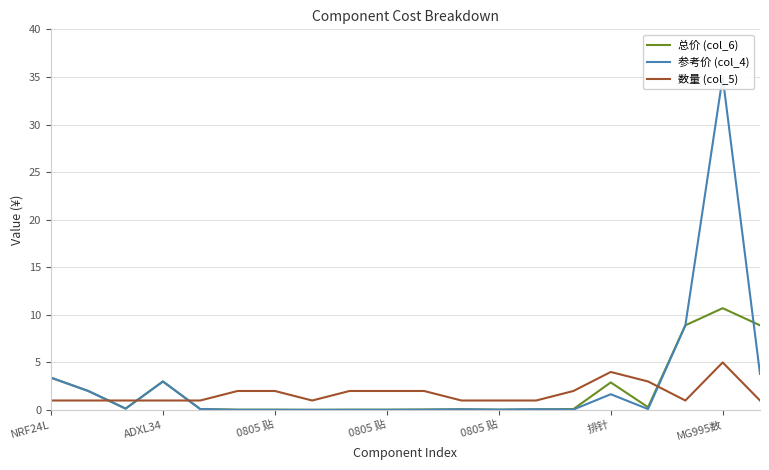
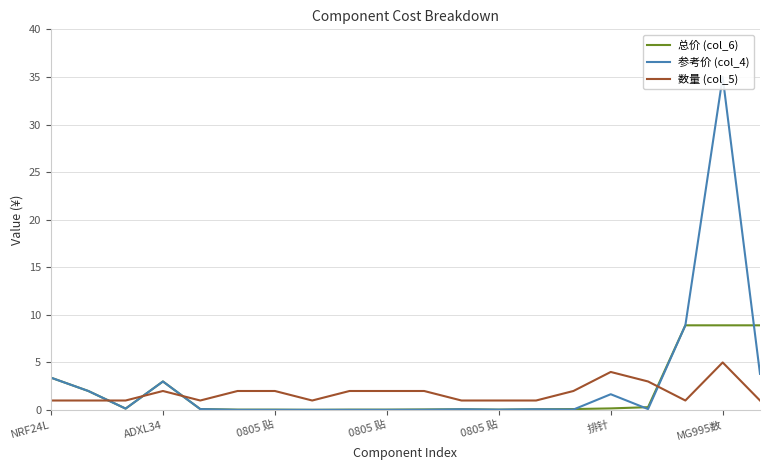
  {
    "总价 (col_6)": {
-     "排针": 3,
-     "MG995数": 11
+     "排针": 0,
+     "MG995数": 9
    },
    "参考价 (col_4)": {
      "排针": 2
    },
    "数量 (col_5)": {
      "NRF24L": 1,
-     "ADXL34": 1,
+     "ADXL34": 2,
      "排针": 4,
      "MG995数": 5
    }
  }
